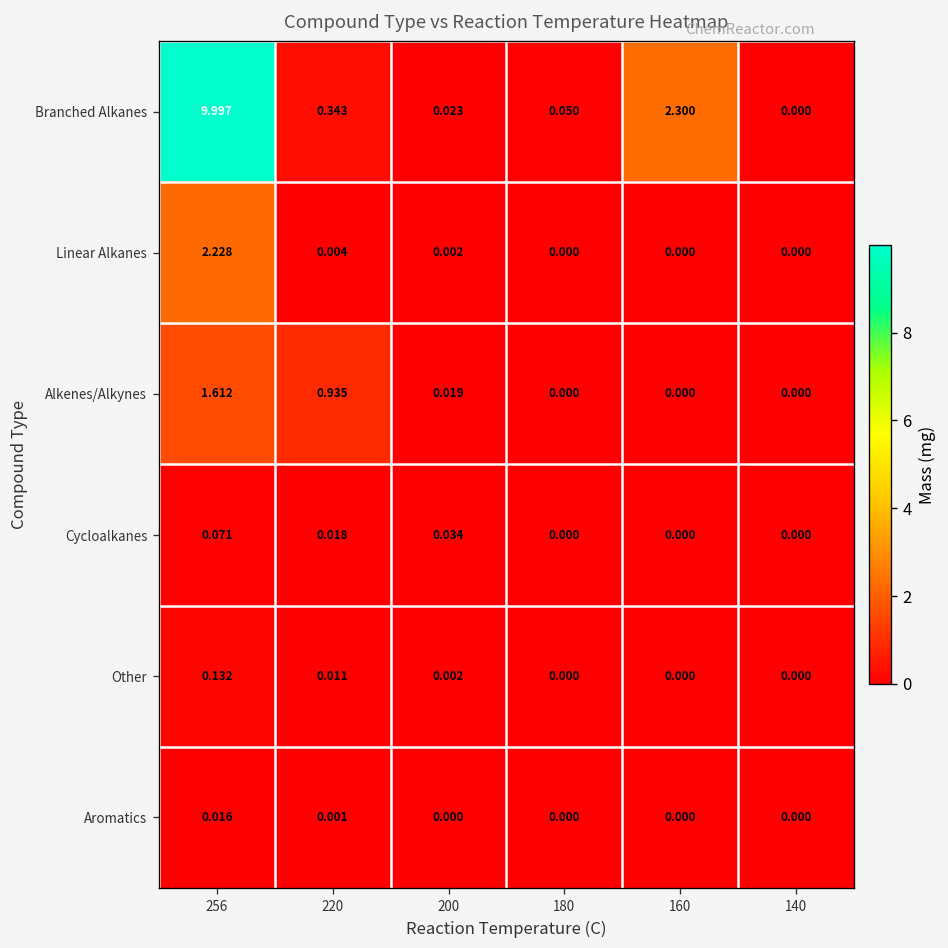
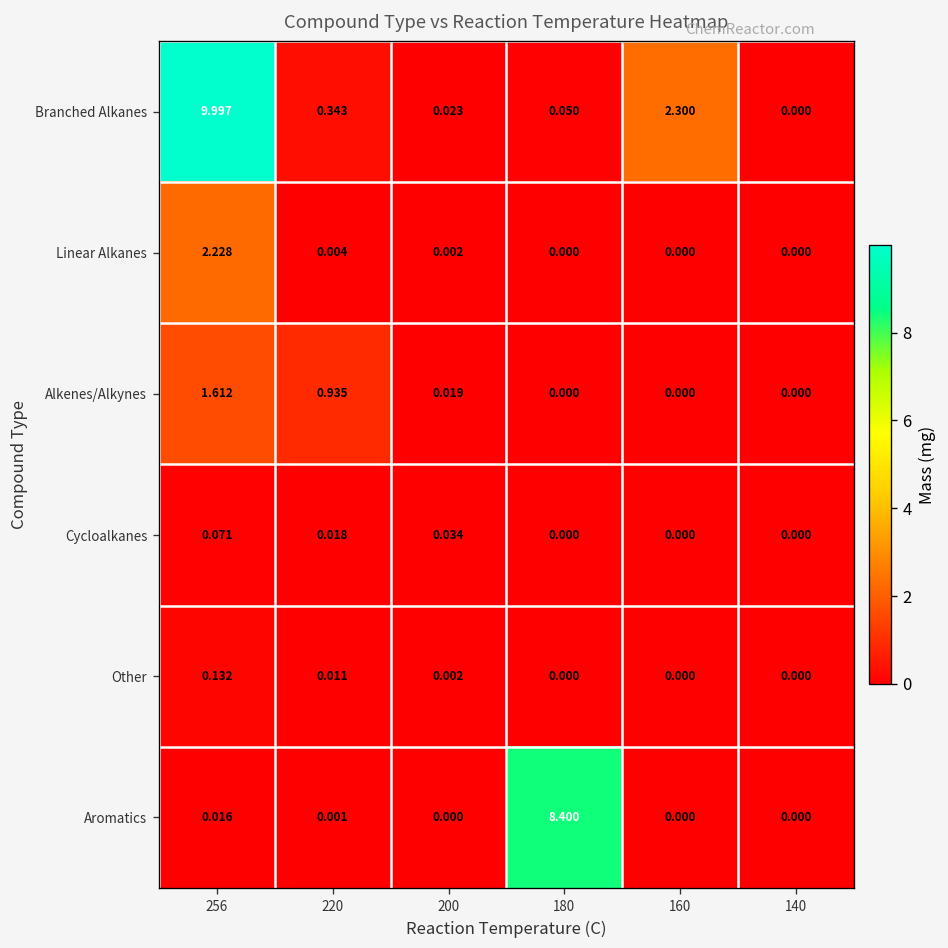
  {
    "Branched Alkanes": {
      "256": 9.997,
      "220": 0.343,
      "200": 0.023,
      "180": 0.050,
      "160": 2.300,
      "140": 0.000
    },
    "Linear Alkanes": {
      "256": 2.228,
      "220": 0.004,
      "200": 0.002,
      "180": 0.000,
      "160": 0.000,
      "140": 0.000
    },
    "Alkenes/Alkynes": {
      "256": 1.612,
      "220": 0.935,
      "200": 0.019,
      "180": 0.000,
      "160": 0.000,
      "140": 0.000
    },
    "Cycloalkanes": {
      "256": 0.071,
      "220": 0.018,
      "200": 0.034,
      "180": 0.000,
      "160": 0.000,
      "140": 0.000
    },
    "Other": {
      "256": 0.132,
      "220": 0.011,
      "200": 0.002,
      "180": 0.000,
      "160": 0.000,
      "140": 0.000
    },
    "Aromatics": {
      "256": 0.016,
      "220": 0.001,
      "200": 0.000,
-     "180": 0.000,
+     "180": 8.400,
      "160": 0.000,
      "140": 0.000
    }
  }
